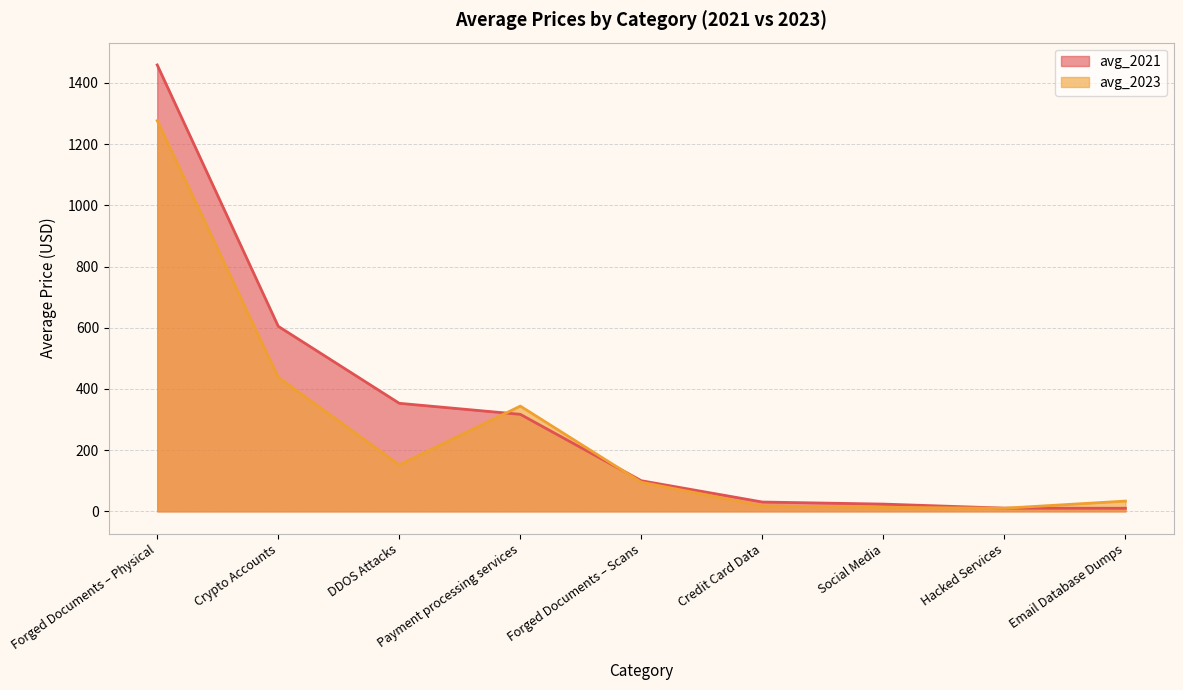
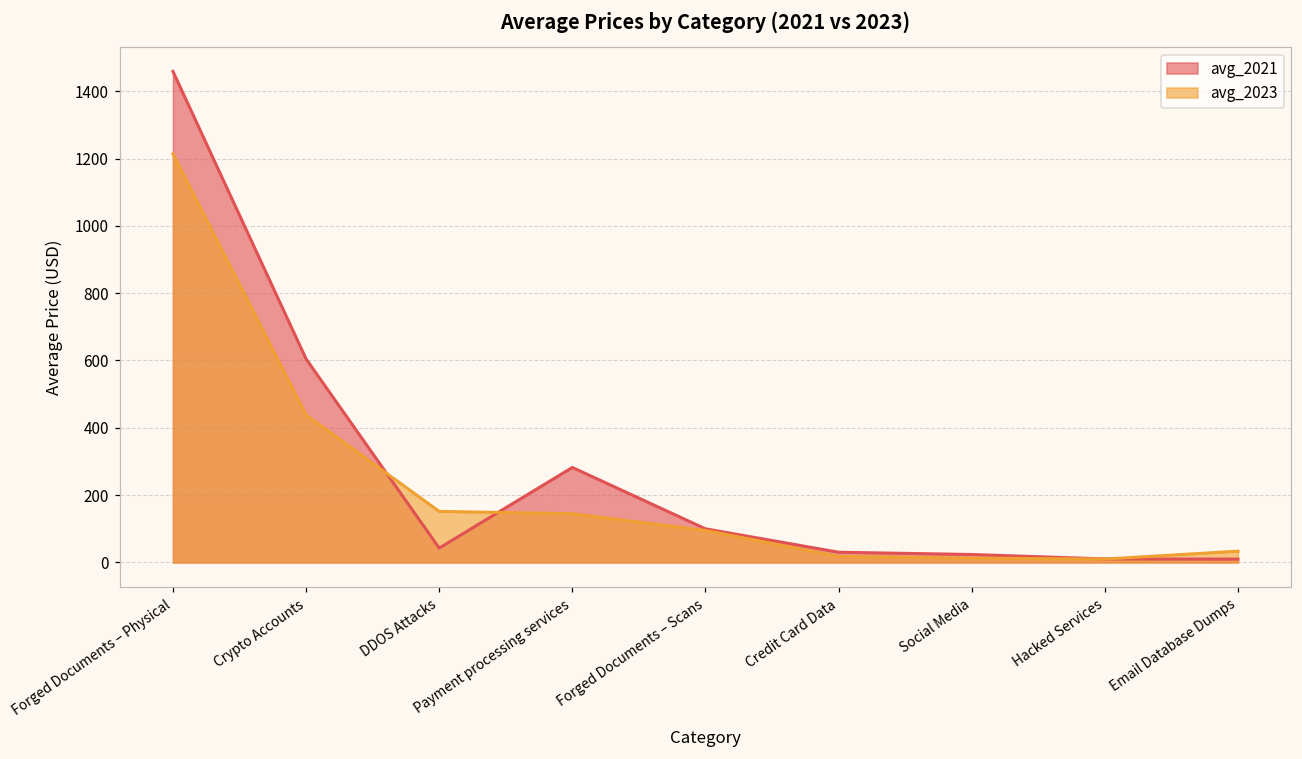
  {
    "avg_2021": {
      "Forged Documents – Physical": 1460,
      "Crypto Accounts": 600,
-     "DDOS Attacks": 350,
-     "Payment processing services": 320,
+     "DDOS Attacks": 40,
+     "Payment processing services": 280,
      "Credit Card Data": 30,
      "Social Media": 20,
      "Email Database Dumps": 10
    },
    "avg_2023": {
-     "Forged Documents – Physical": 1280,
+     "Forged Documents – Physical": 1210,
      "Crypto Accounts": 440,
      "DDOS Attacks": 150,
-     "Payment processing services": 340,
+     "Payment processing services": 140,
      "Credit Card Data": 20,
      "Social Media": 10,
      "Email Database Dumps": 30
    }
  }
